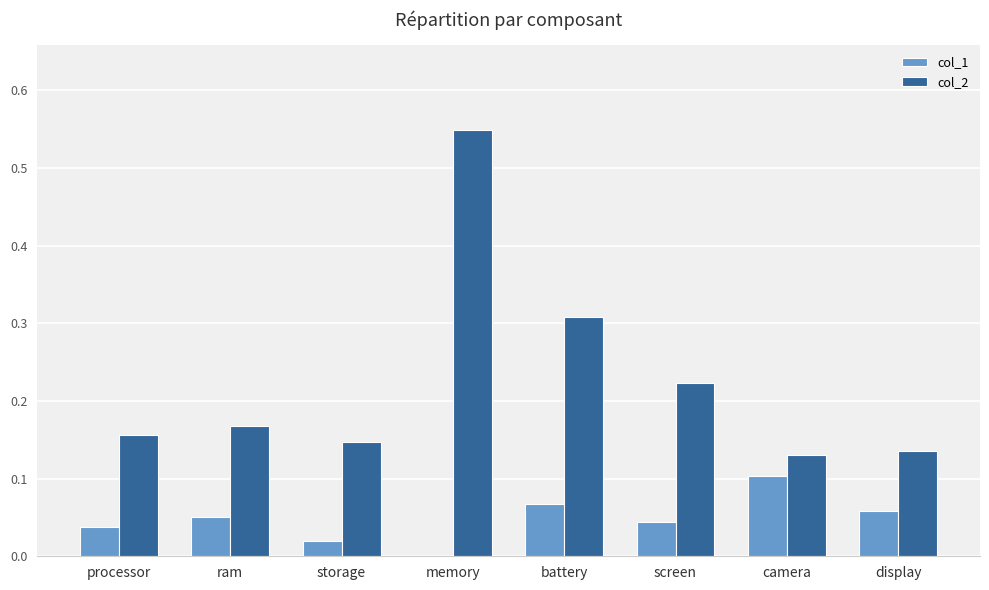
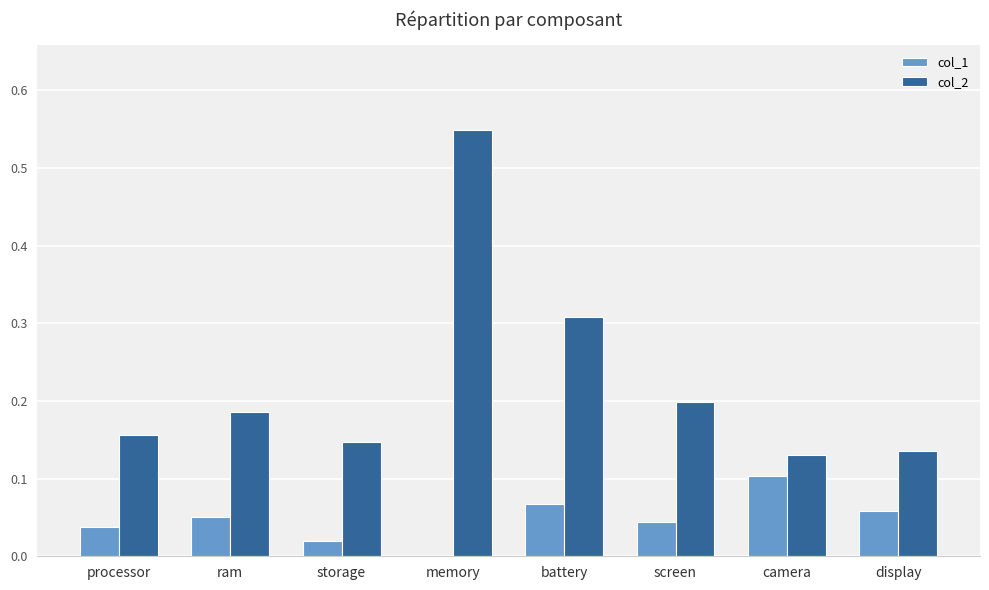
  {
    "col_1": {
      "processor": 0.04,
      "ram": 0.05,
      "storage": 0.02,
      "memory": 0.00,
      "battery": 0.07,
      "screen": 0.04,
      "camera": 0.10,
      "display": 0.06
    },
    "col_2": {
      "processor": 0.16,
-     "ram": 0.17,
+     "ram": 0.19,
      "storage": 0.15,
      "memory": 0.55,
      "battery": 0.31,
-     "screen": 0.22,
+     "screen": 0.20,
      "camera": 0.13,
      "display": 0.14
    }
  }
